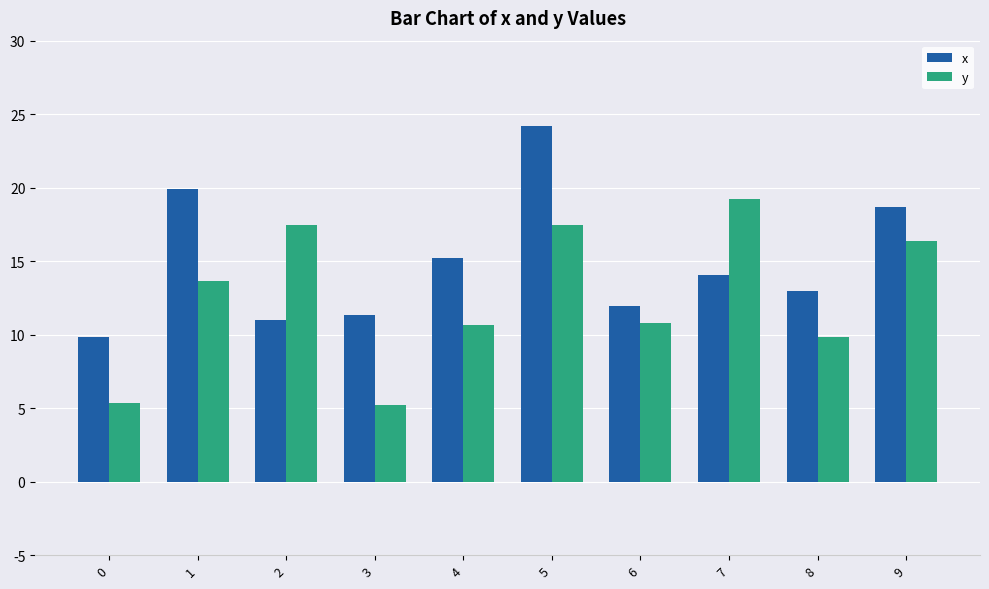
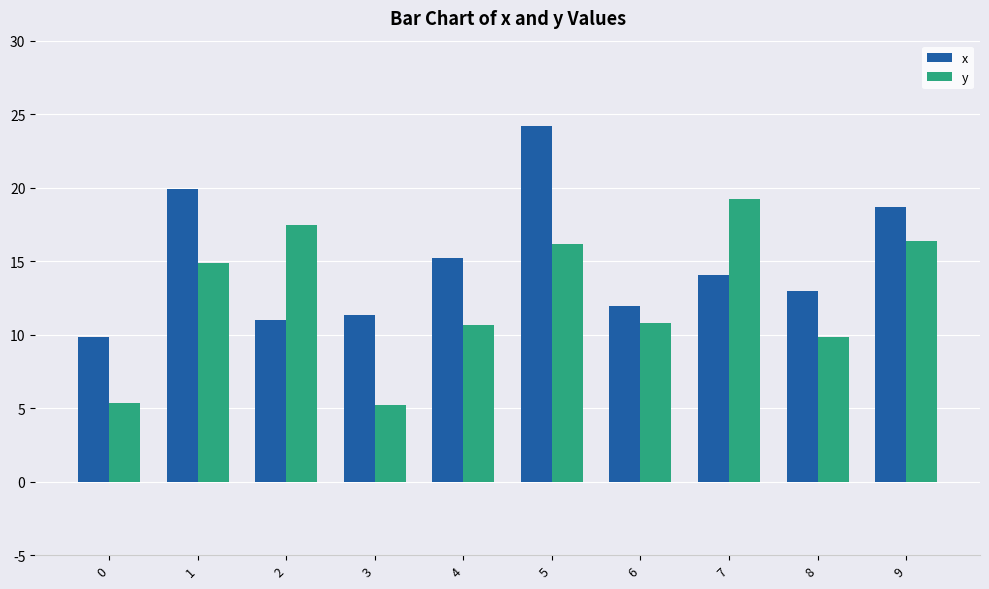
  {
    "x": {
      "0": 9.9,
      "1": 19.9,
      "2": 11.0,
      "3": 11.4,
      "4": 15.2,
      "5": 24.2,
      "6": 12.0,
      "7": 14.1,
      "8": 13.0,
      "9": 18.7
    },
    "y": {
      "0": 5.3,
-     "1": 13.7,
+     "1": 14.9,
      "2": 17.5,
      "3": 5.2,
      "4": 10.7,
-     "5": 17.5,
+     "5": 16.2,
      "6": 10.8,
      "7": 19.2,
      "8": 9.8,
      "9": 16.4
    }
  }
